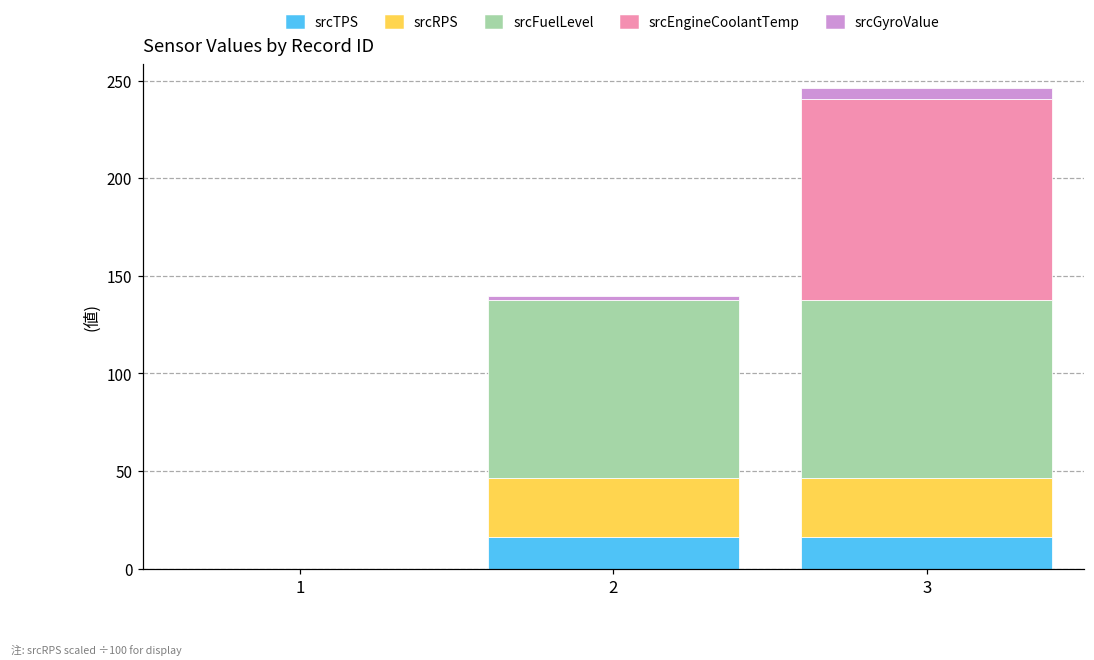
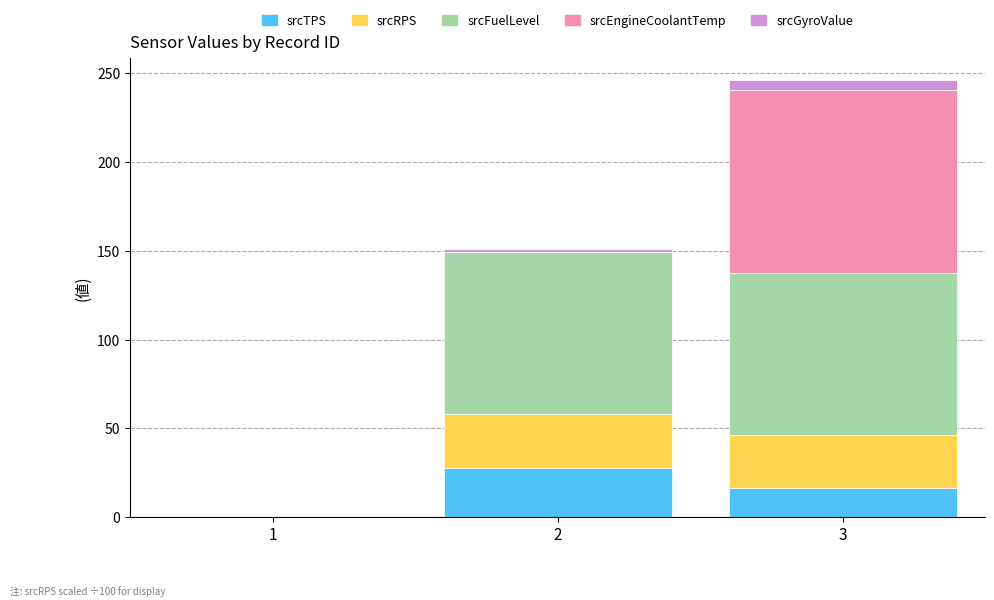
  {
    "srcTPS": {
      "1": 0,
-     "2": 16,
+     "2": 28,
      "3": 16
    },
    "srcRPS": {
      "1": 0,
      "2": 30,
      "3": 30
    },
    "srcFuelLevel": {
      "1": 0,
      "2": 91,
      "3": 91
    }
  }
